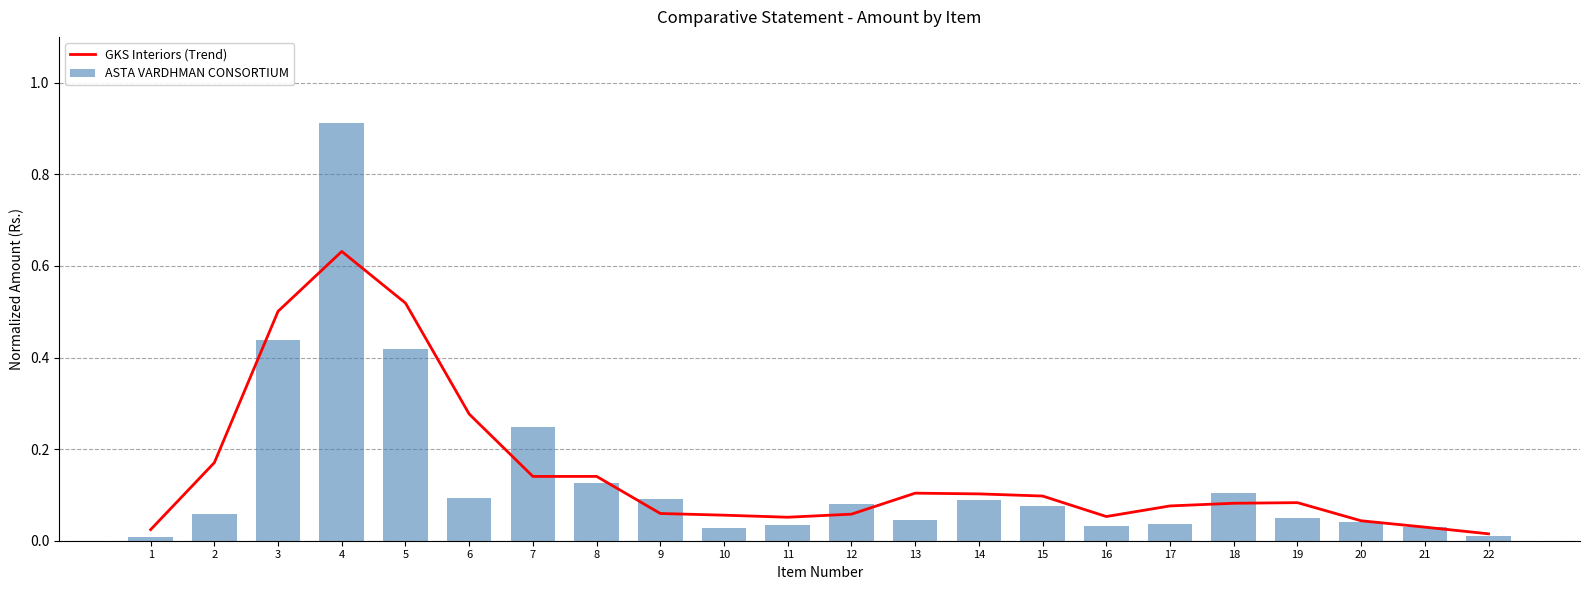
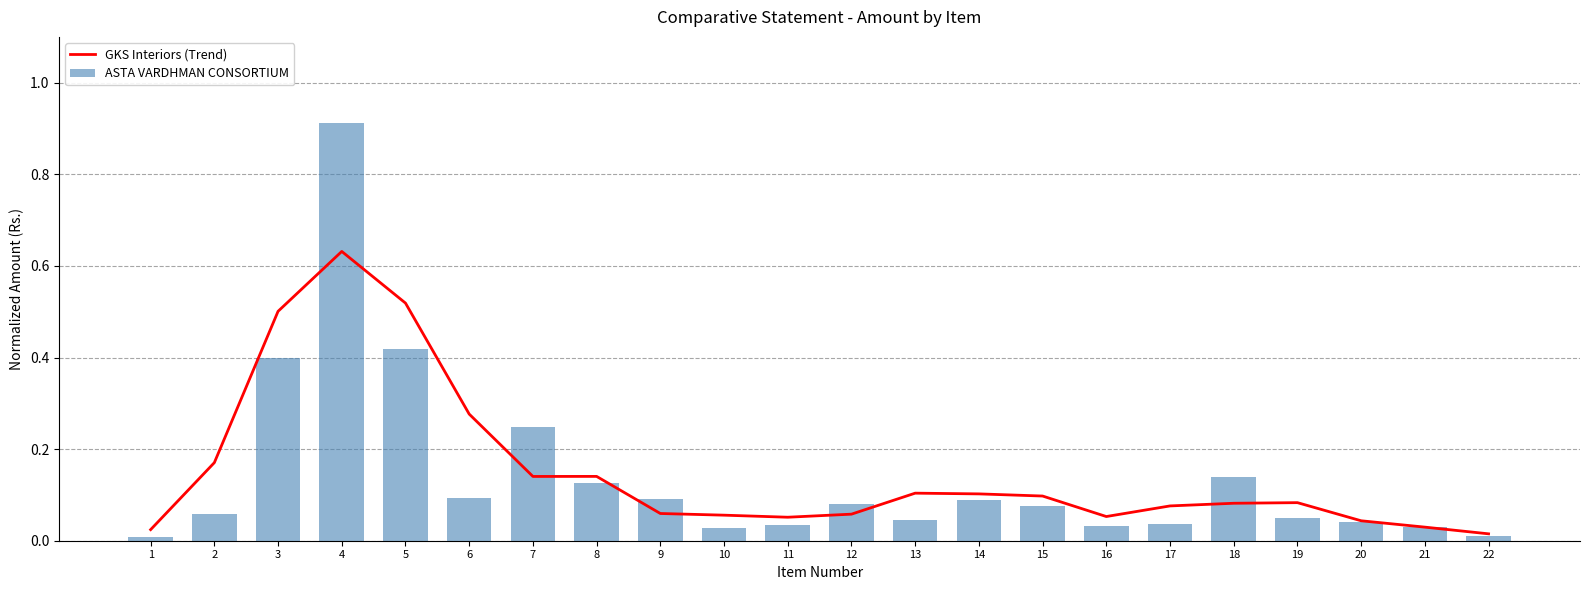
  {
    "GKS Interiors (Trend)": {
      "1": 0.02,
      "2": 0.17,
      "3": 0.50,
      "4": 0.63,
      "5": 0.52,
      "6": 0.28,
      "7": 0.14,
      "8": 0.14,
      "9": 0.06,
      "10": 0.06,
      "11": 0.05,
      "12": 0.06,
      "13": 0.10,
      "14": 0.10,
      "15": 0.10,
      "16": 0.05,
      "17": 0.08,
      "18": 0.08,
      "19": 0.08,
      "20": 0.04,
      "21": 0.03,
      "22": 0.02
    },
    "ASTA VARDHMAN CONSORTIUM": {
      "1": 0.01,
      "2": 0.06,
-     "3": 0.44,
+     "3": 0.40,
      "4": 0.91,
      "5": 0.42,
      "6": 0.09,
      "7": 0.25,
      "8": 0.13,
      "9": 0.09,
      "10": 0.03,
      "11": 0.03,
      "12": 0.08,
      "13": 0.05,
      "14": 0.09,
      "15": 0.08,
      "16": 0.03,
      "17": 0.04,
-     "18": 0.10,
+     "18": 0.14,
      "19": 0.05,
      "20": 0.04,
      "21": 0.03,
      "22": 0.01
    }
  }
